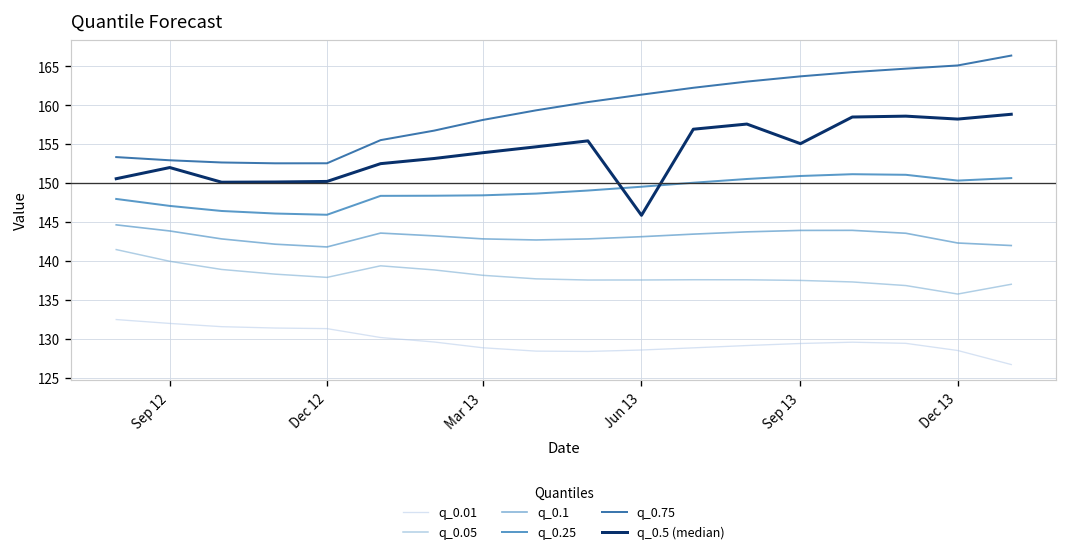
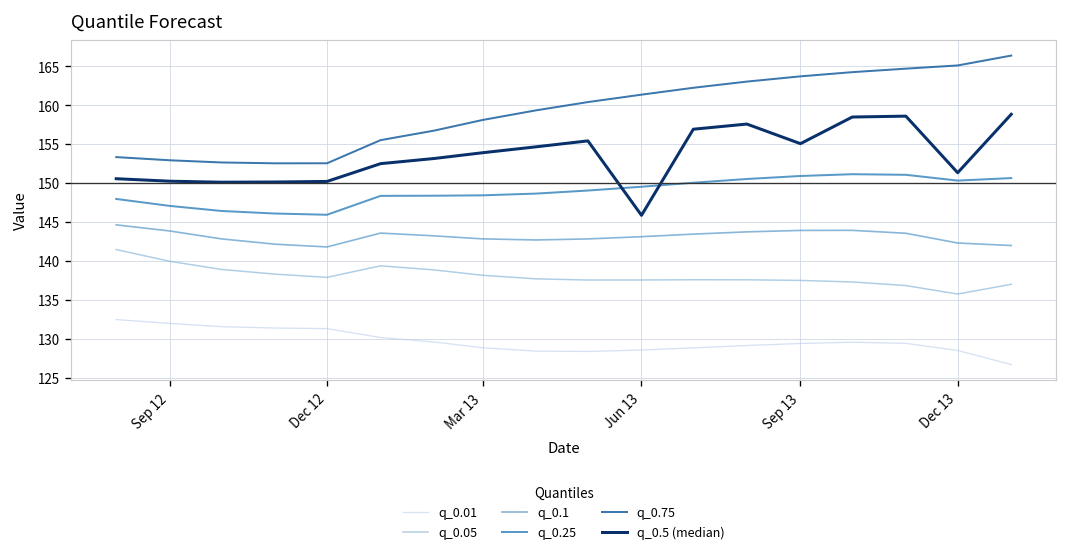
  {
    "q_0.5 (median)": {
-     "Sep 12": 152,
+     "Sep 12": 150,
      "Dec 12": 150,
      "Mar 13": 154,
      "Jun 13": 146,
      "Sep 13": 155,
-     "Dec 13": 158
+     "Dec 13": 151
    }
  }
